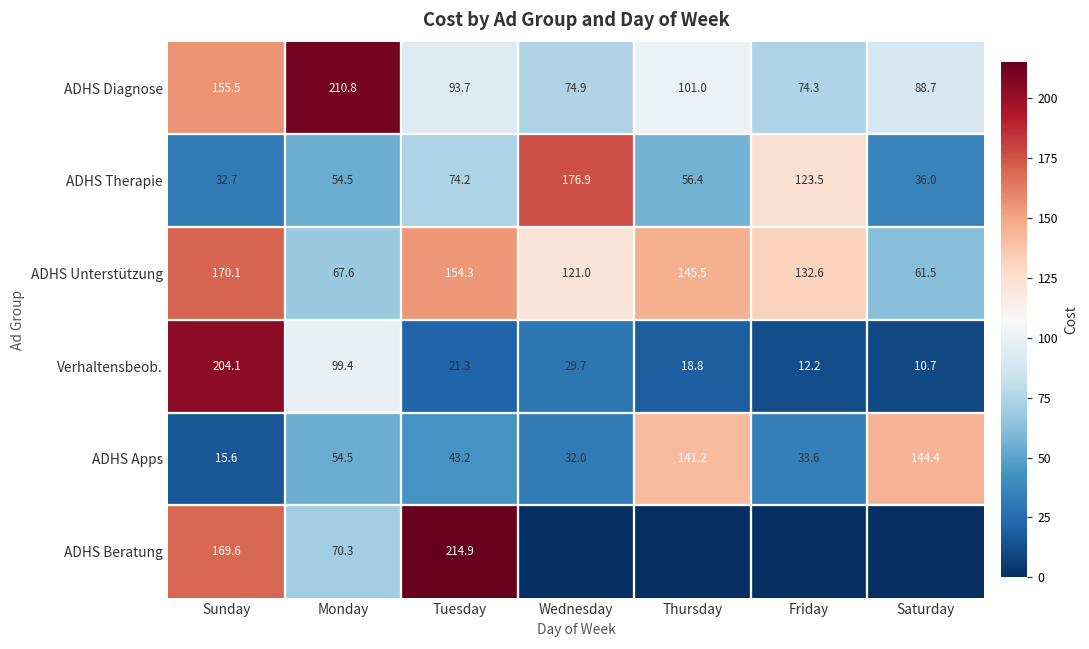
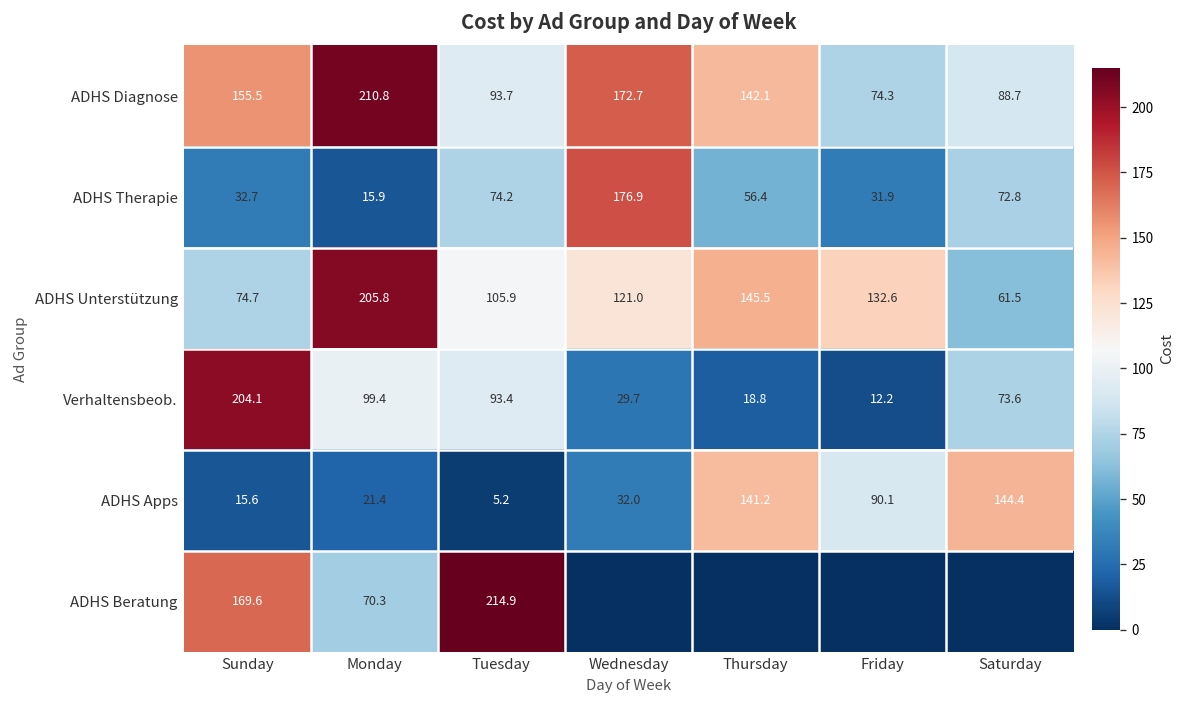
  {
    "ADHS Diagnose": {
      "Sunday": 155.5,
      "Monday": 210.8,
      "Tuesday": 93.7,
-     "Wednesday": 74.9,
-     "Thursday": 101.0,
+     "Wednesday": 172.7,
+     "Thursday": 142.1,
      "Friday": 74.3,
      "Saturday": 88.7
    },
    "ADHS Therapie": {
      "Sunday": 32.7,
-     "Monday": 54.5,
+     "Monday": 15.9,
      "Tuesday": 74.2,
      "Wednesday": 176.9,
      "Thursday": 56.4,
-     "Friday": 123.5,
-     "Saturday": 36.0
+     "Friday": 31.9,
+     "Saturday": 72.8
    },
    "ADHS Unterstützung": {
-     "Sunday": 170.1,
-     "Monday": 67.6,
-     "Tuesday": 154.3,
+     "Sunday": 74.7,
+     "Monday": 205.8,
+     "Tuesday": 105.9,
      "Wednesday": 121.0,
      "Thursday": 145.5,
      "Friday": 132.6,
      "Saturday": 61.5
    },
    "Verhaltensbeob.": {
      "Sunday": 204.1,
      "Monday": 99.4,
-     "Tuesday": 21.3,
+     "Tuesday": 93.4,
      "Wednesday": 29.7,
      "Thursday": 18.8,
      "Friday": 12.2,
-     "Saturday": 10.7
+     "Saturday": 73.6
    },
    "ADHS Apps": {
      "Sunday": 15.6,
-     "Monday": 54.5,
-     "Tuesday": 43.2,
+     "Monday": 21.4,
+     "Tuesday": 5.2,
      "Wednesday": 32.0,
      "Thursday": 141.2,
-     "Friday": 33.6,
+     "Friday": 90.1,
      "Saturday": 144.4
    },
    "ADHS Beratung": {
      "Sunday": 169.6,
      "Monday": 70.3,
      "Tuesday": 214.9
    }
  }
